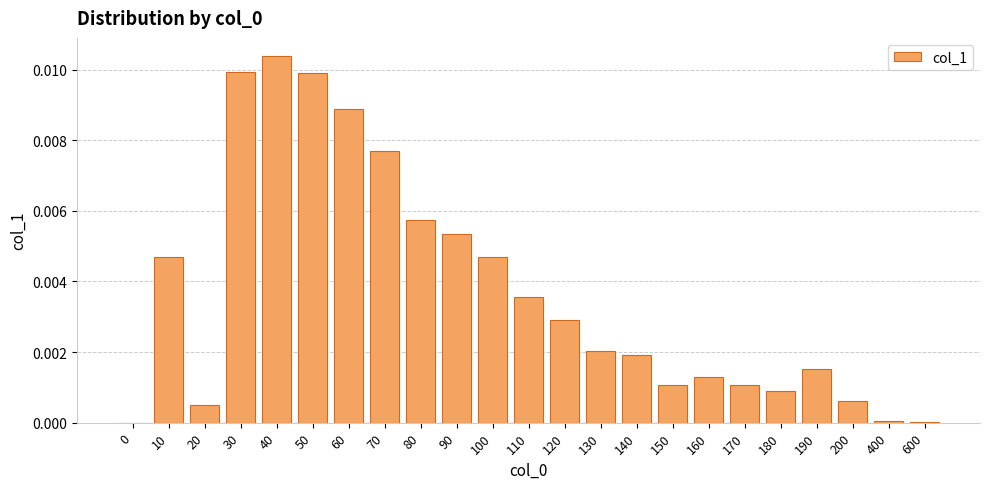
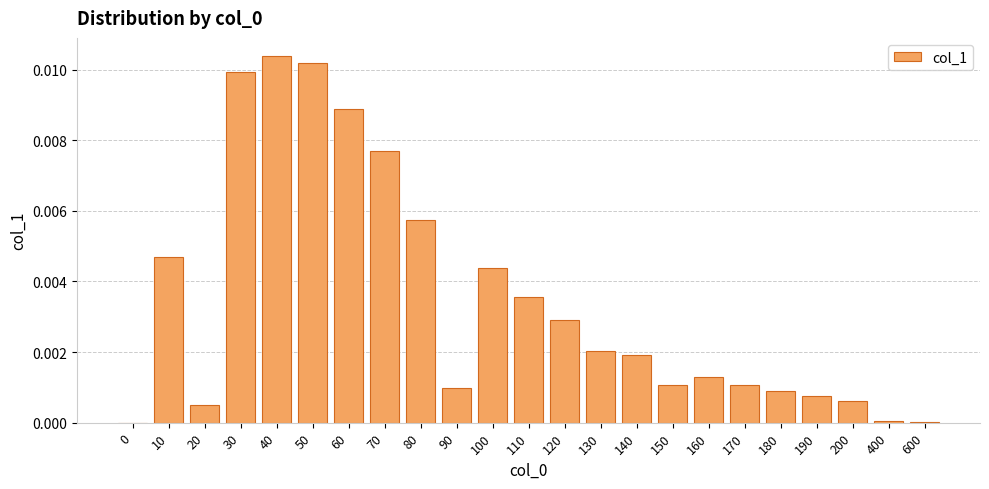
  {
    "0": 0.0000,
    "10": 0.0047,
    "20": 0.0005,
    "30": 0.0099,
    "40": 0.0104,
-   "50": 0.0099,
+   "50": 0.0102,
    "60": 0.0089,
    "70": 0.0077,
    "80": 0.0057,
-   "90": 0.0054,
-   "100": 0.0047,
+   "90": 0.0010,
+   "100": 0.0044,
    "110": 0.0036,
    "120": 0.0029,
    "130": 0.0020,
    "140": 0.0019,
    "150": 0.0011,
    "160": 0.0013,
    "170": 0.0011,
    "180": 0.0009,
-   "190": 0.0015,
+   "190": 0.0007,
    "200": 0.0006
  }
